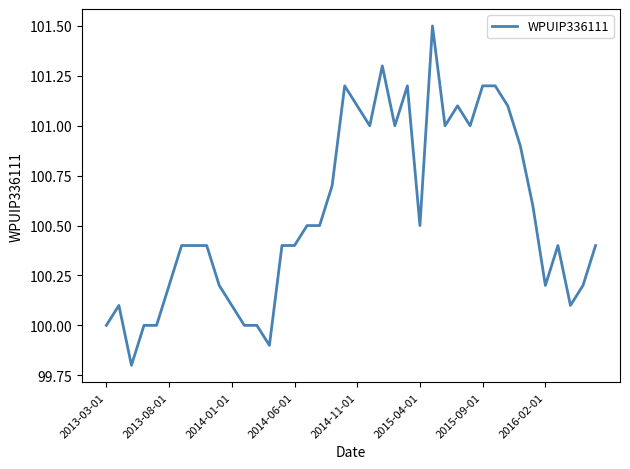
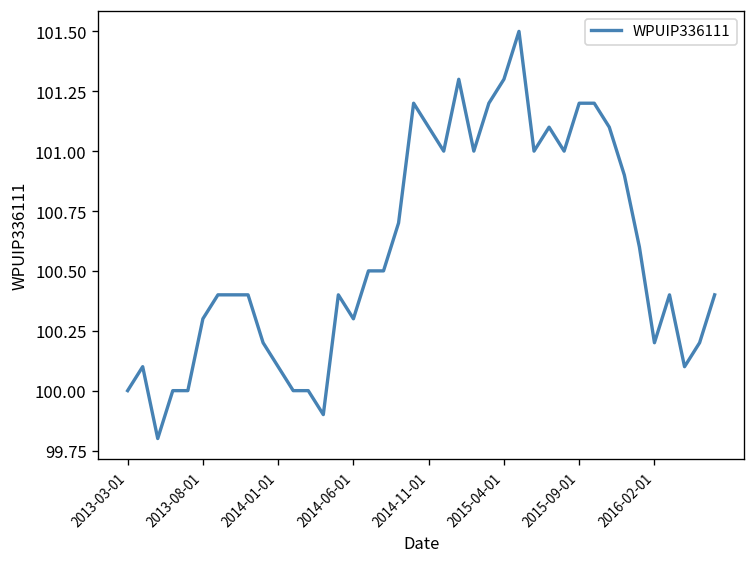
  {
    "2013-03-01": 100.0,
-   "2013-08-01": 100.2,
+   "2013-08-01": 100.3,
    "2014-01-01": 100.1,
-   "2014-06-01": 100.4,
+   "2014-06-01": 100.3,
    "2014-11-01": 101.1,
-   "2015-04-01": 100.5,
+   "2015-04-01": 101.3,
    "2015-09-01": 101.2,
    "2016-02-01": 100.2
  }
